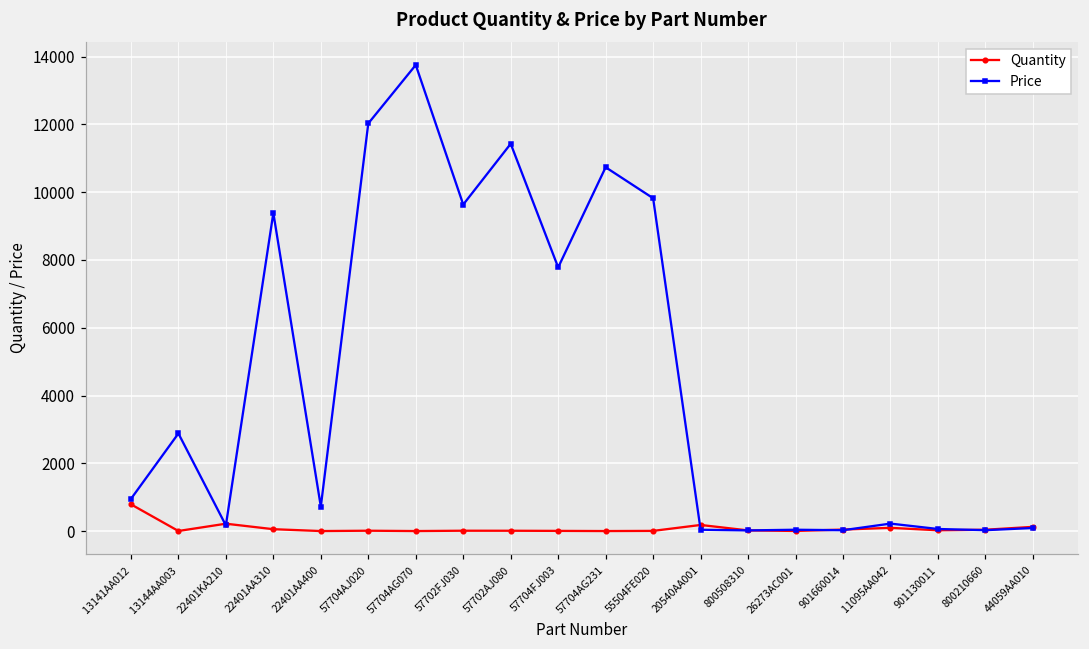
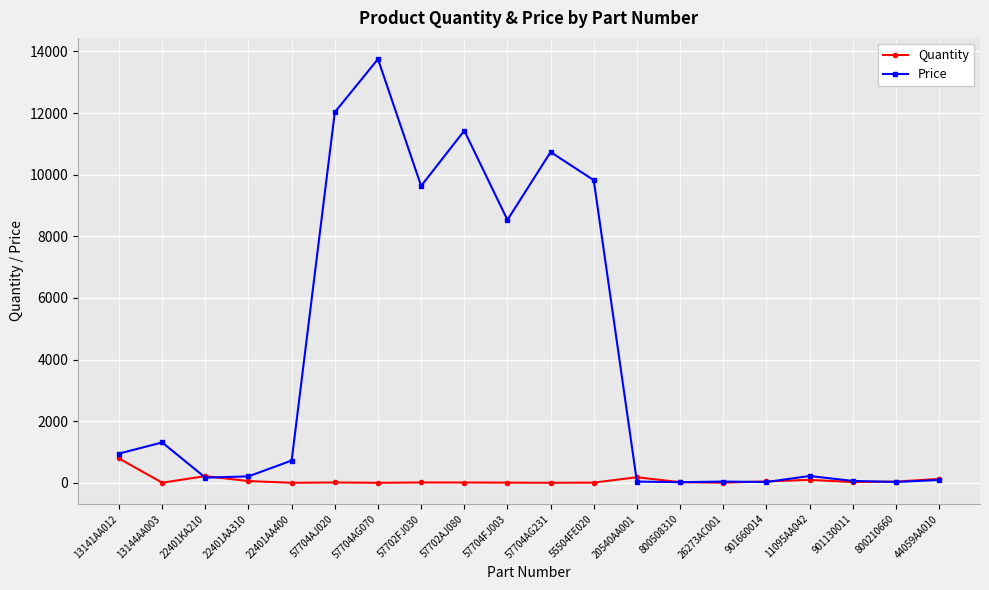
  {
    "Quantity": {
      "13141AA012": 800,
      "13144AA003": 0,
      "22401AA310": 100,
      "22401AA400": 0,
      "57704AJ020": 0,
      "57704AG070": 0,
      "57702FJ030": 0,
      "57702AJ080": 0,
      "57704FJ003": 0,
      "57704AG231": 0,
      "55504FE020": 0,
      "20540AA001": 200,
      "11095AA042": 100
    },
    "Price": {
      "13141AA012": 900,
-     "13144AA003": 2900,
-     "22401AA310": 9400,
+     "13144AA003": 1300,
+     "22401AA310": 200,
      "22401AA400": 700,
      "57704AJ020": 12000,
      "57704AG070": 13800,
      "57702FJ030": 9600,
      "57702AJ080": 11400,
-     "57704FJ003": 7800,
+     "57704FJ003": 8500,
      "57704AG231": 10700,
      "55504FE020": 9800,
      "20540AA001": 0,
      "11095AA042": 200
    }
  }
